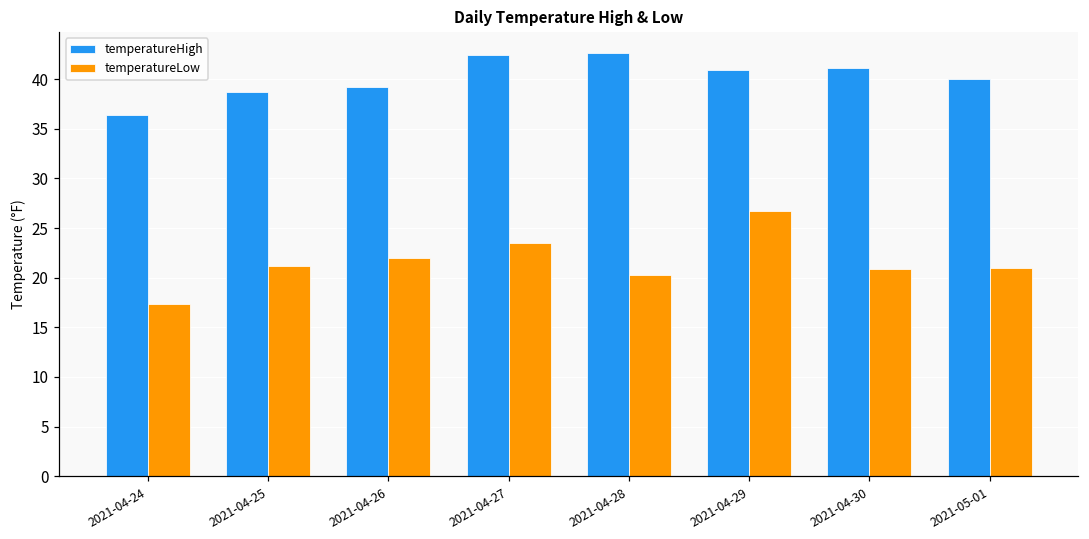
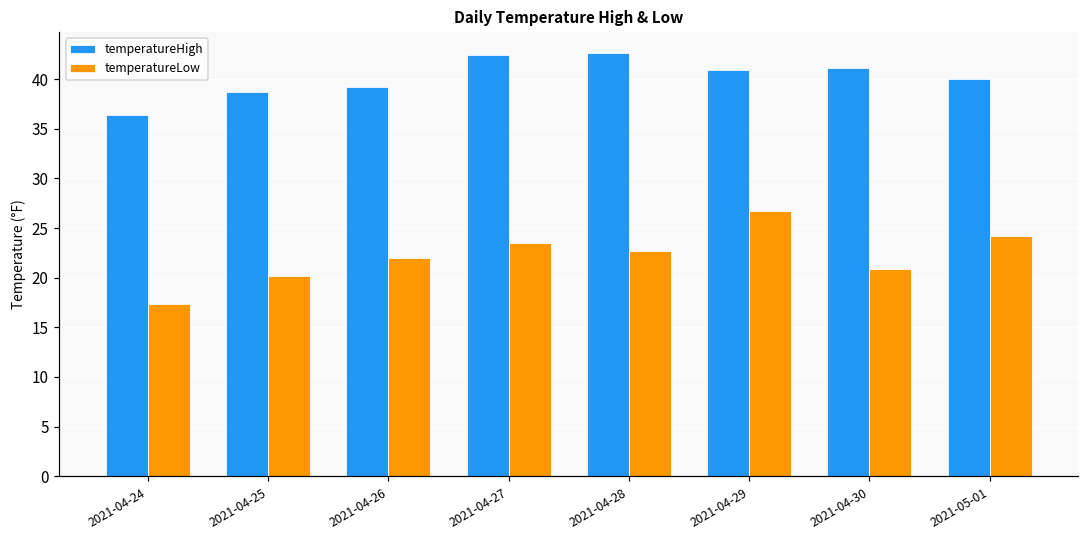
  {
    "temperatureHigh": {
      "2021-04-24": 36,
      "2021-04-25": 39,
      "2021-04-26": 39,
      "2021-04-27": 42,
      "2021-04-28": 43,
      "2021-04-29": 41,
      "2021-04-30": 41,
      "2021-05-01": 40
    },
    "temperatureLow": {
      "2021-04-24": 17,
-     "2021-04-25": 21,
+     "2021-04-25": 20,
      "2021-04-26": 22,
      "2021-04-27": 24,
-     "2021-04-28": 20,
+     "2021-04-28": 23,
      "2021-04-29": 27,
      "2021-04-30": 21,
-     "2021-05-01": 21
+     "2021-05-01": 24
    }
  }
